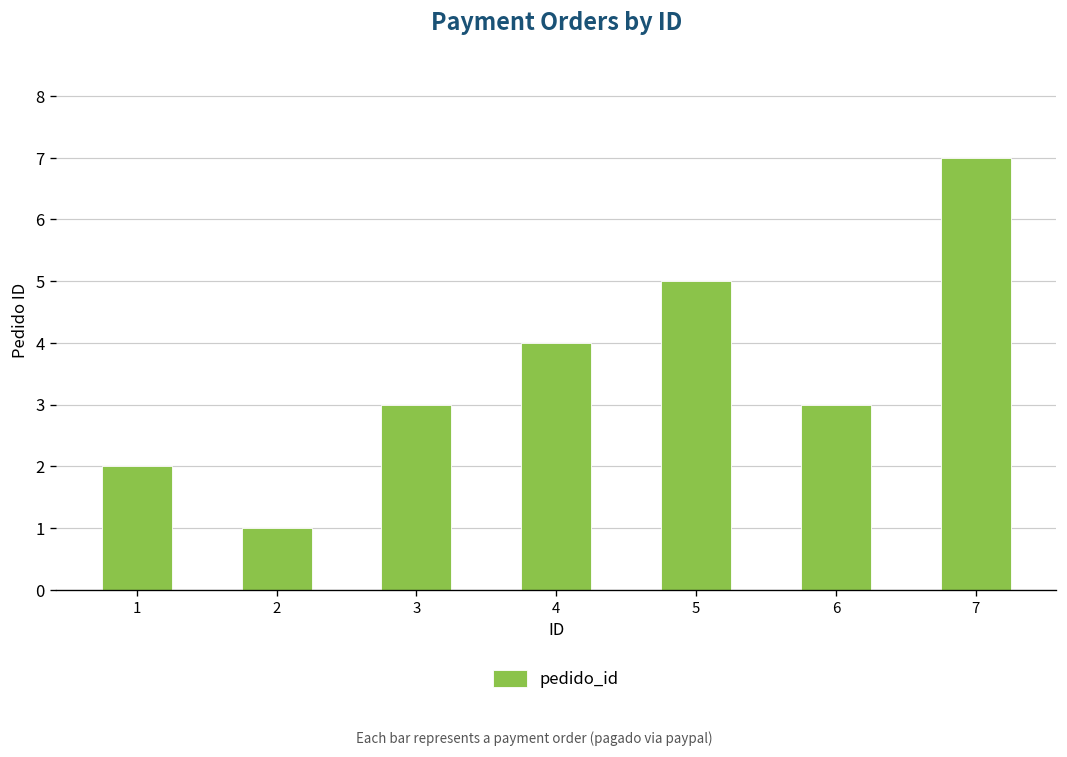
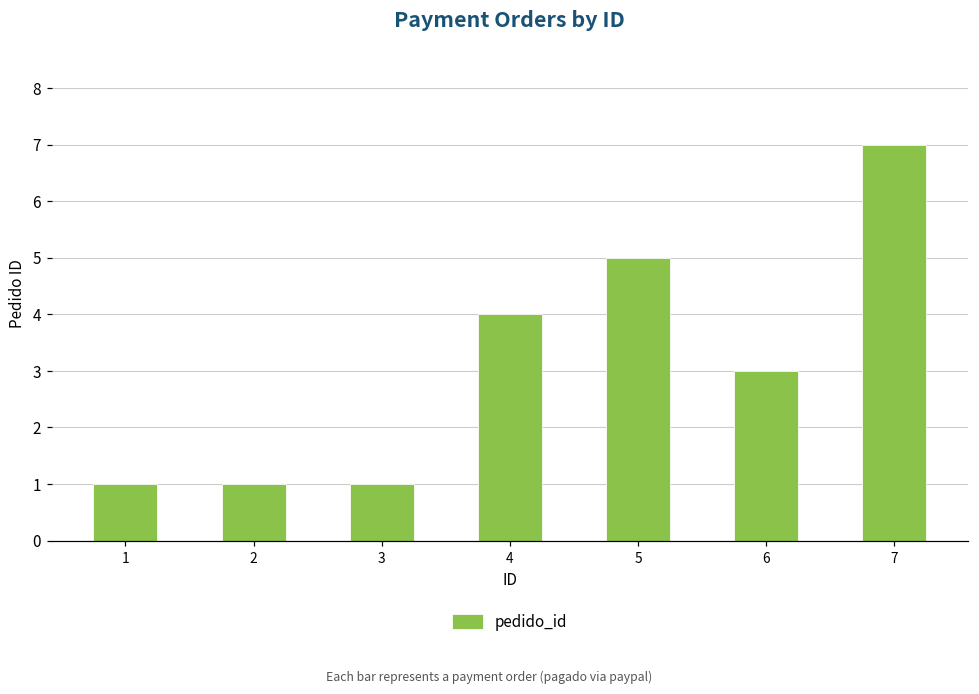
  {
-   "1": 2,
+   "1": 1,
    "2": 1,
-   "3": 3,
+   "3": 1,
    "4": 4,
    "5": 5,
    "6": 3,
    "7": 7
  }
